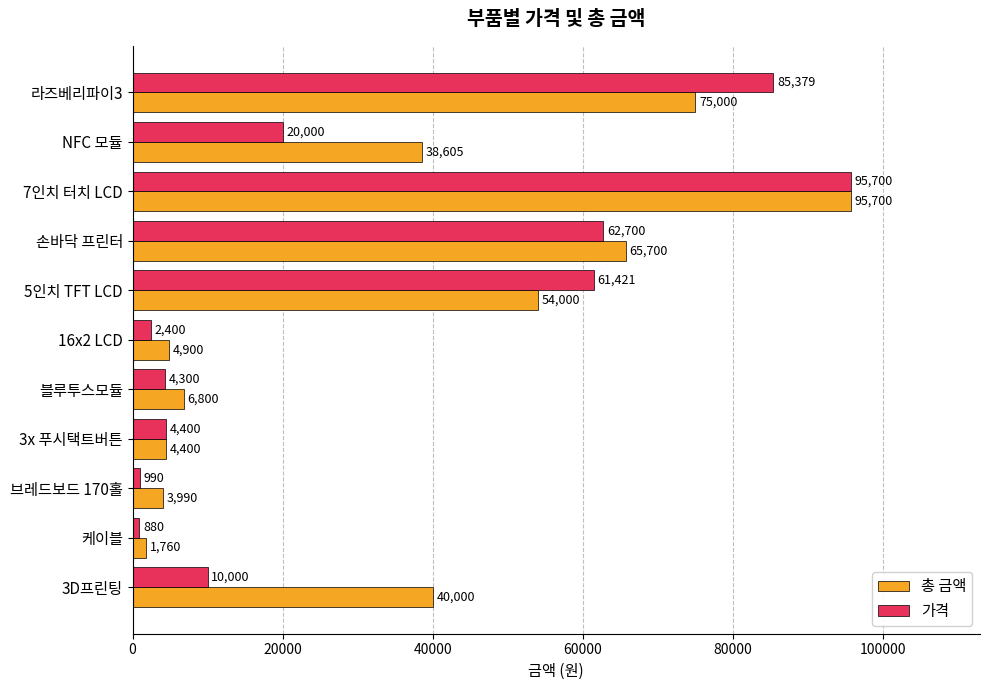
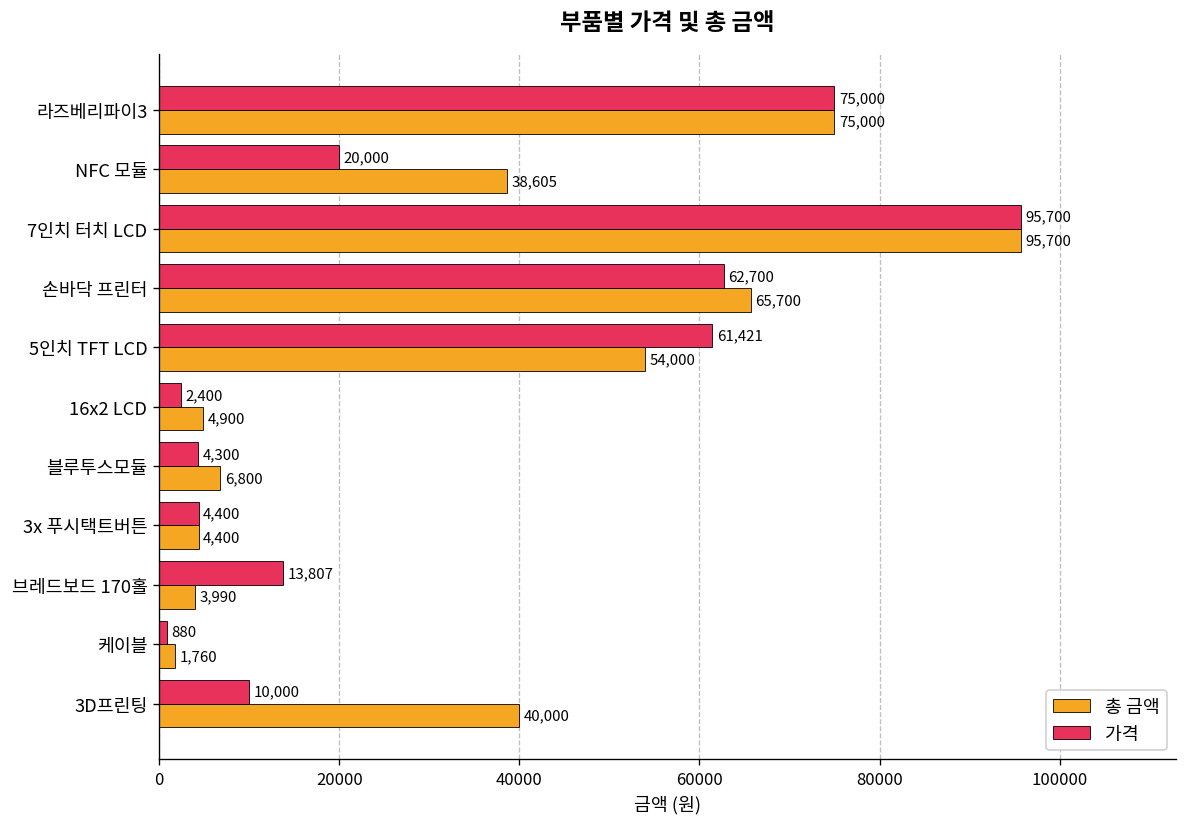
  {
    "총 금액": {
      "라즈베리파이3": "75,000",
      "NFC 모듈": "38,605",
      "7인치 터치 LCD": "95,700",
      "손바닥 프린터": "65,700",
      "5인치 TFT LCD": "54,000",
      "16x2 LCD": "4,900",
      "블루투스모듈": "6,800",
      "3x 푸시택트버튼": "4,400",
      "브레드보드 170홀": "3,990",
      "케이블": "1,760",
      "3D프린팅": "40,000"
    },
    "가격": {
-     "라즈베리파이3": "85,379",
+     "라즈베리파이3": "75,000",
      "NFC 모듈": "20,000",
      "7인치 터치 LCD": "95,700",
      "손바닥 프린터": "62,700",
      "5인치 TFT LCD": "61,421",
      "16x2 LCD": "2,400",
      "블루투스모듈": "4,300",
      "3x 푸시택트버튼": "4,400",
-     "브레드보드 170홀": "990",
+     "브레드보드 170홀": "13,807",
      "케이블": "880",
      "3D프린팅": "10,000"
    }
  }
